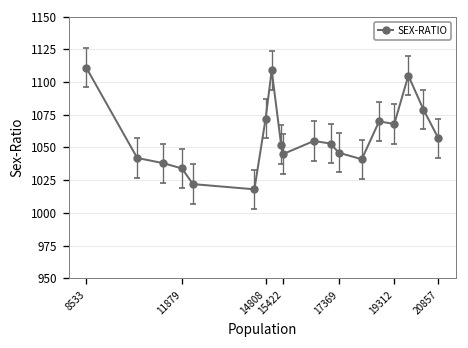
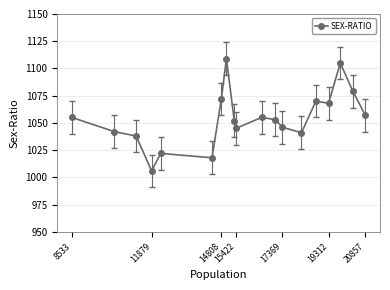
  {
    "SEX-RATIO": {
-     "8533": 1111,
-     "11879": 1034,
+     "8533": 1055,
+     "11879": 1006,
      "14808": 1072,
      "15422": 1045,
      "17369": 1046,
      "19312": 1068,
      "20857": 1057
    }
  }
